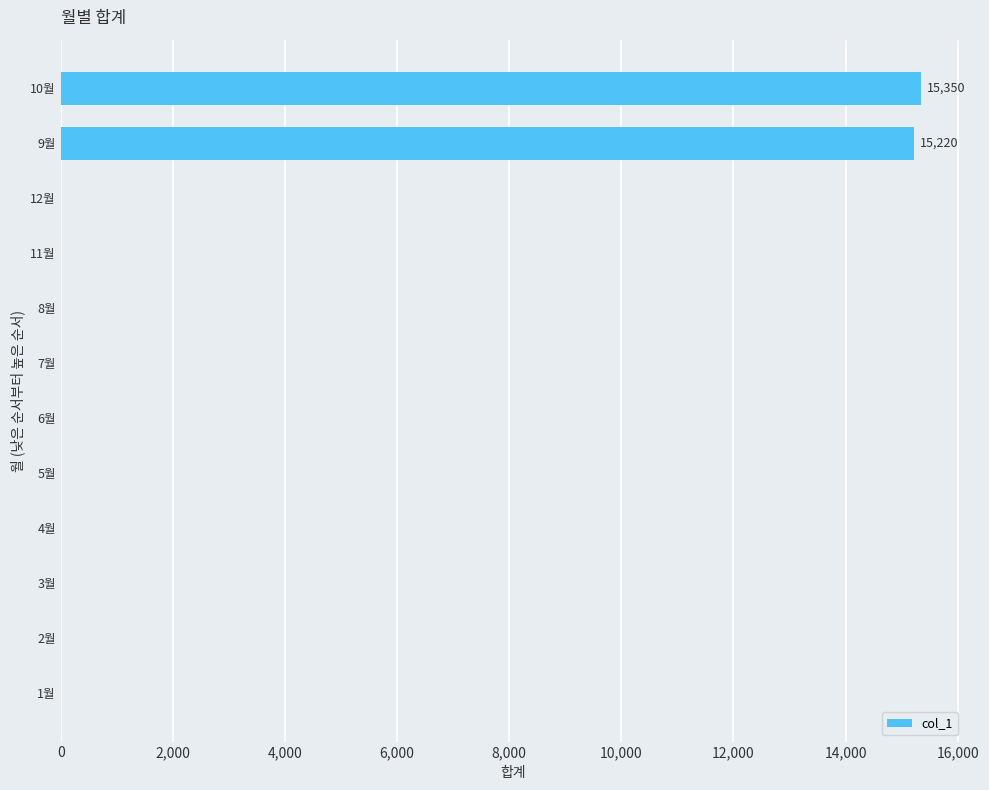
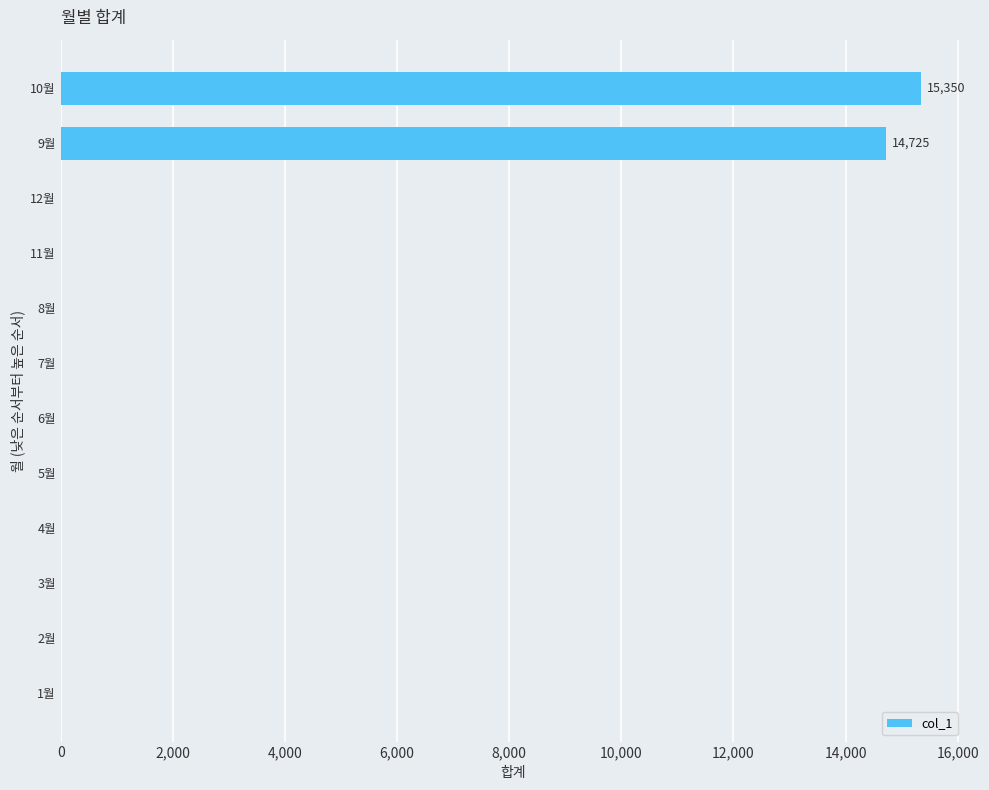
  {
    "10월": "15,350",
-   "9월": "15,220"
+   "9월": "14,725"
  }
